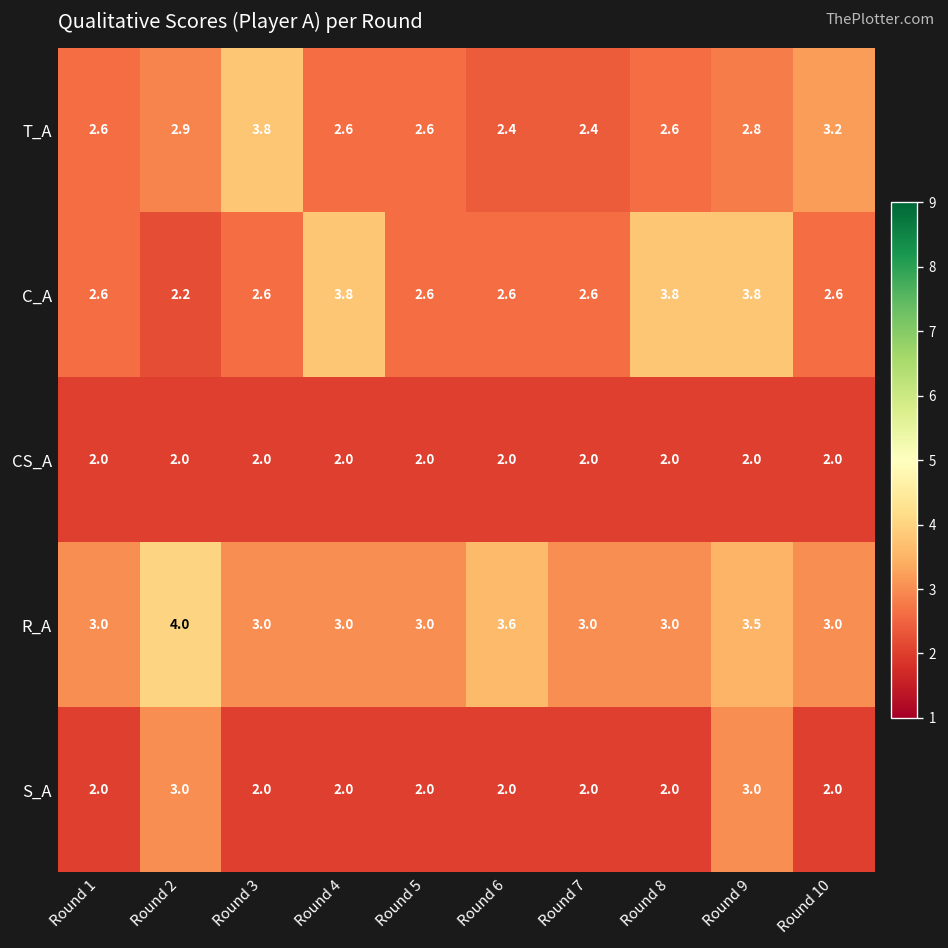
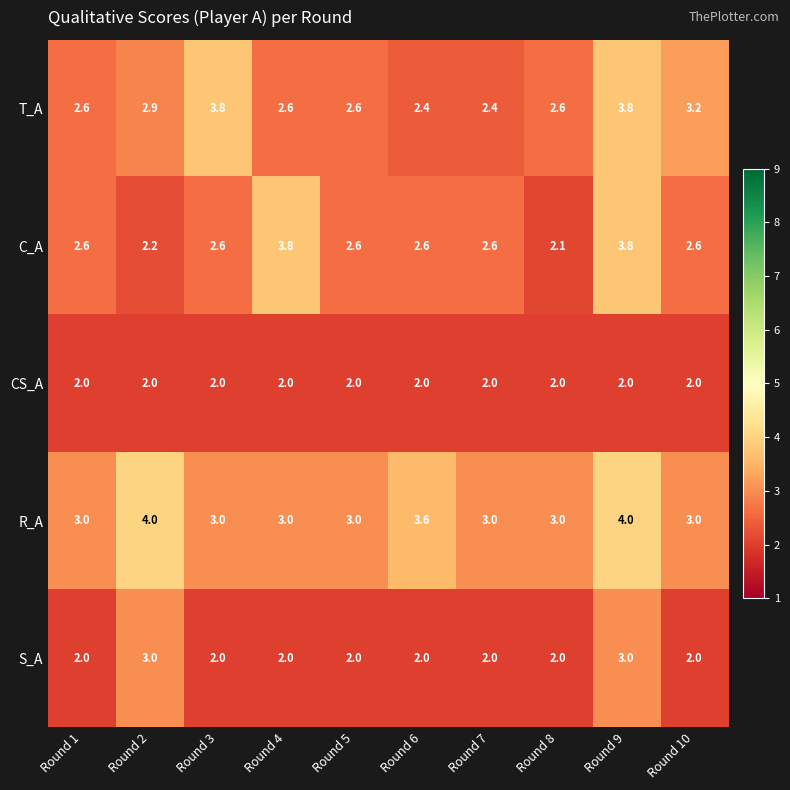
  {
    "T_A": {
      "Round 1": 2.6,
      "Round 2": 2.9,
      "Round 3": 3.8,
      "Round 4": 2.6,
      "Round 5": 2.6,
      "Round 6": 2.4,
      "Round 7": 2.4,
      "Round 8": 2.6,
-     "Round 9": 2.8,
+     "Round 9": 3.8,
      "Round 10": 3.2
    },
    "C_A": {
      "Round 1": 2.6,
      "Round 2": 2.2,
      "Round 3": 2.6,
      "Round 4": 3.8,
      "Round 5": 2.6,
      "Round 6": 2.6,
      "Round 7": 2.6,
-     "Round 8": 3.8,
+     "Round 8": 2.1,
      "Round 9": 3.8,
      "Round 10": 2.6
    },
    "CS_A": {
      "Round 1": 2.0,
      "Round 2": 2.0,
      "Round 3": 2.0,
      "Round 4": 2.0,
      "Round 5": 2.0,
      "Round 6": 2.0,
      "Round 7": 2.0,
      "Round 8": 2.0,
      "Round 9": 2.0,
      "Round 10": 2.0
    },
    "R_A": {
      "Round 1": 3.0,
      "Round 2": 4.0,
      "Round 3": 3.0,
      "Round 4": 3.0,
      "Round 5": 3.0,
      "Round 6": 3.6,
      "Round 7": 3.0,
      "Round 8": 3.0,
-     "Round 9": 3.5,
+     "Round 9": 4.0,
      "Round 10": 3.0
    },
    "S_A": {
      "Round 1": 2.0,
      "Round 2": 3.0,
      "Round 3": 2.0,
      "Round 4": 2.0,
      "Round 5": 2.0,
      "Round 6": 2.0,
      "Round 7": 2.0,
      "Round 8": 2.0,
      "Round 9": 3.0,
      "Round 10": 2.0
    }
  }
